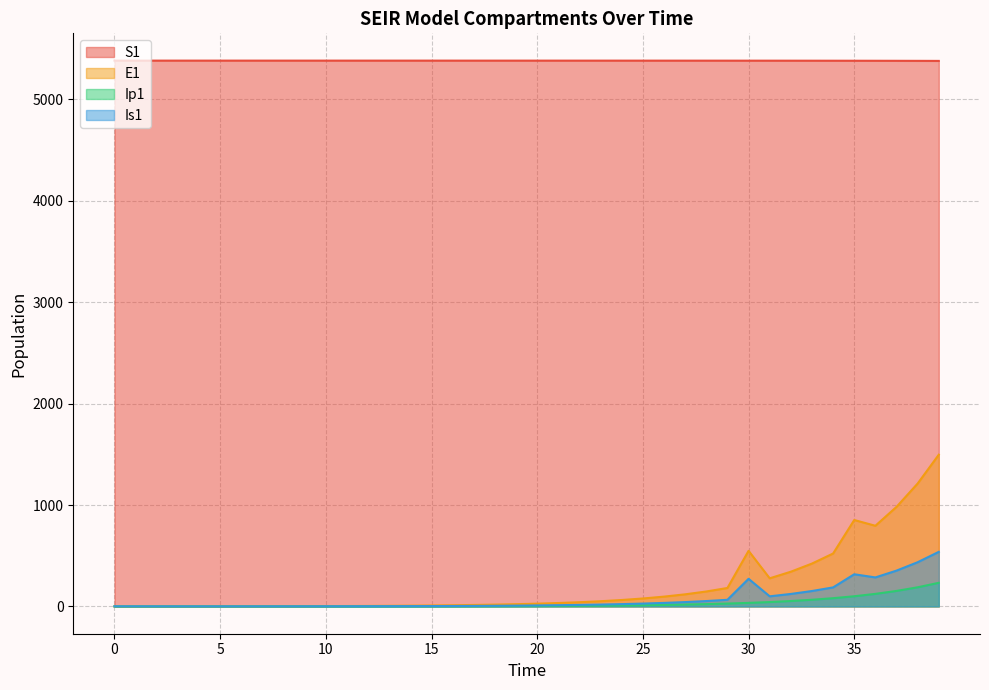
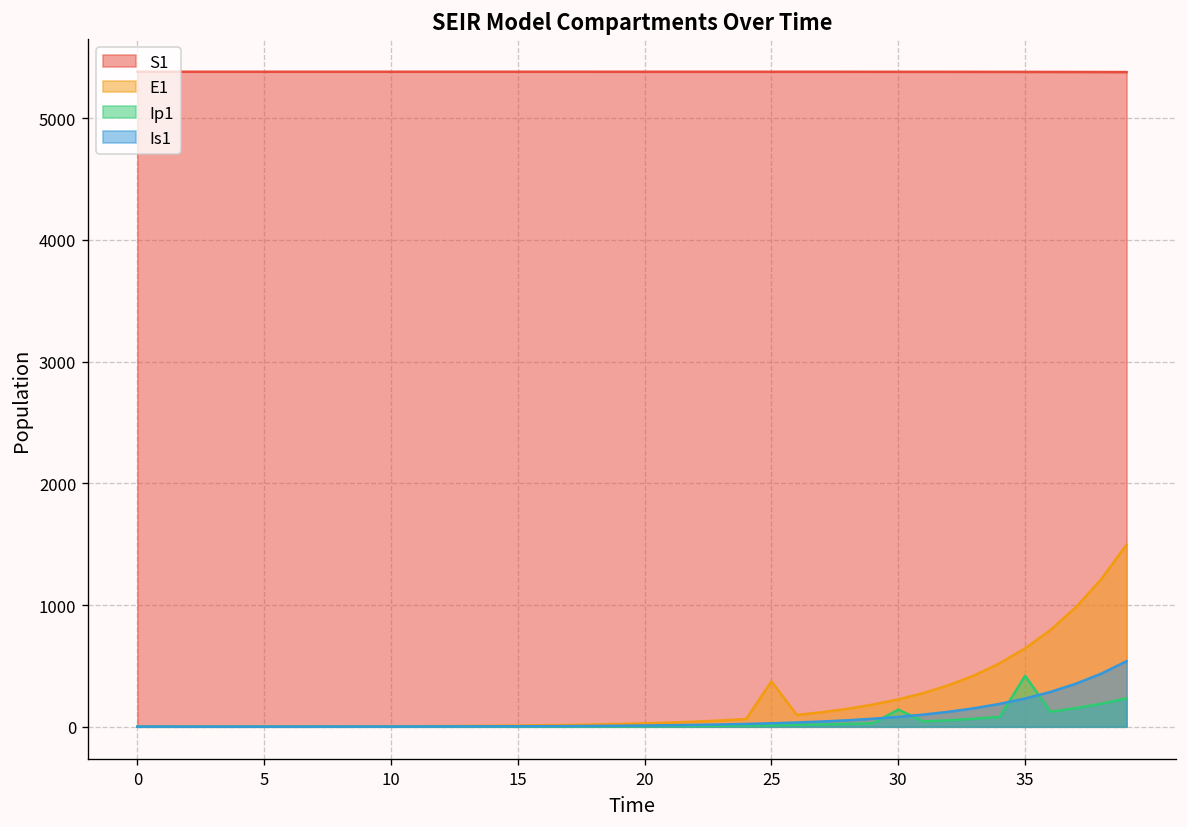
  {
    "S1": {
      "5": 5380,
      "10": 5380,
      "15": 5380,
      "20": 5380,
      "25": 5380,
      "30": 5380,
      "35": 5380
    },
    "E1": {
-     "25": 80,
-     "30": 550,
-     "35": 850
+     "25": 370,
+     "30": 220,
+     "35": 640
    },
    "Ip1": {
-     "30": 30,
-     "35": 100
+     "30": 140,
+     "35": 420
    },
    "Is1": {
-     "30": 270,
-     "35": 320
+     "30": 80,
+     "35": 230
    }
  }
